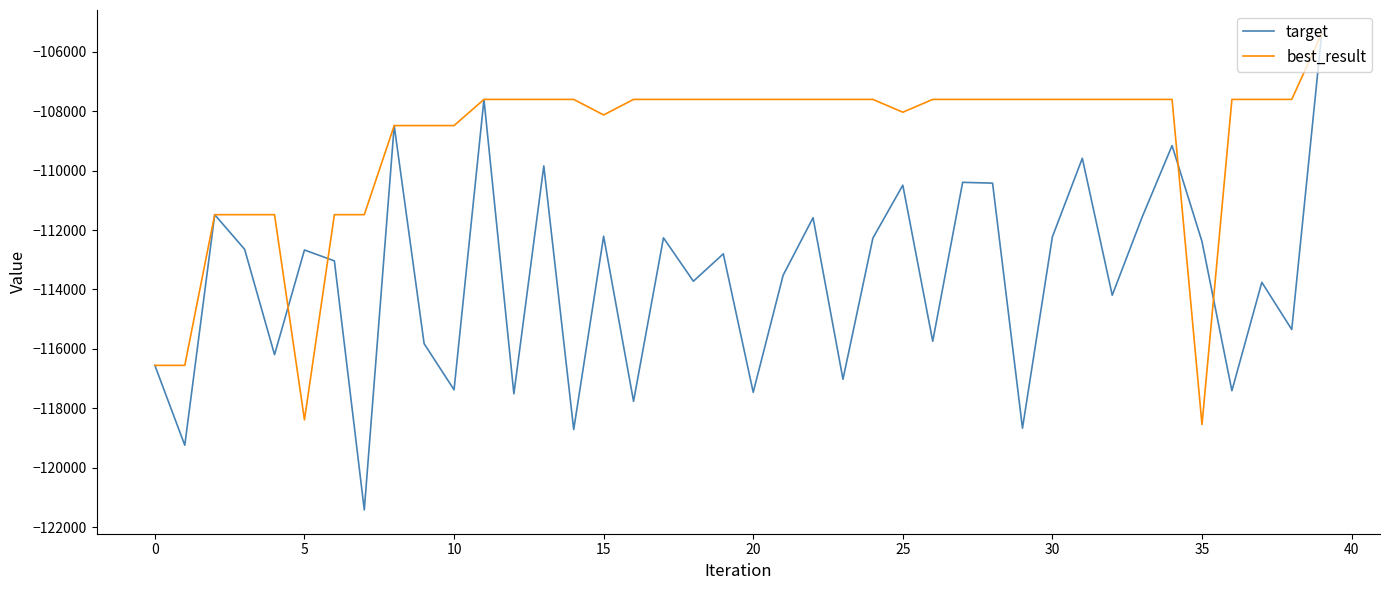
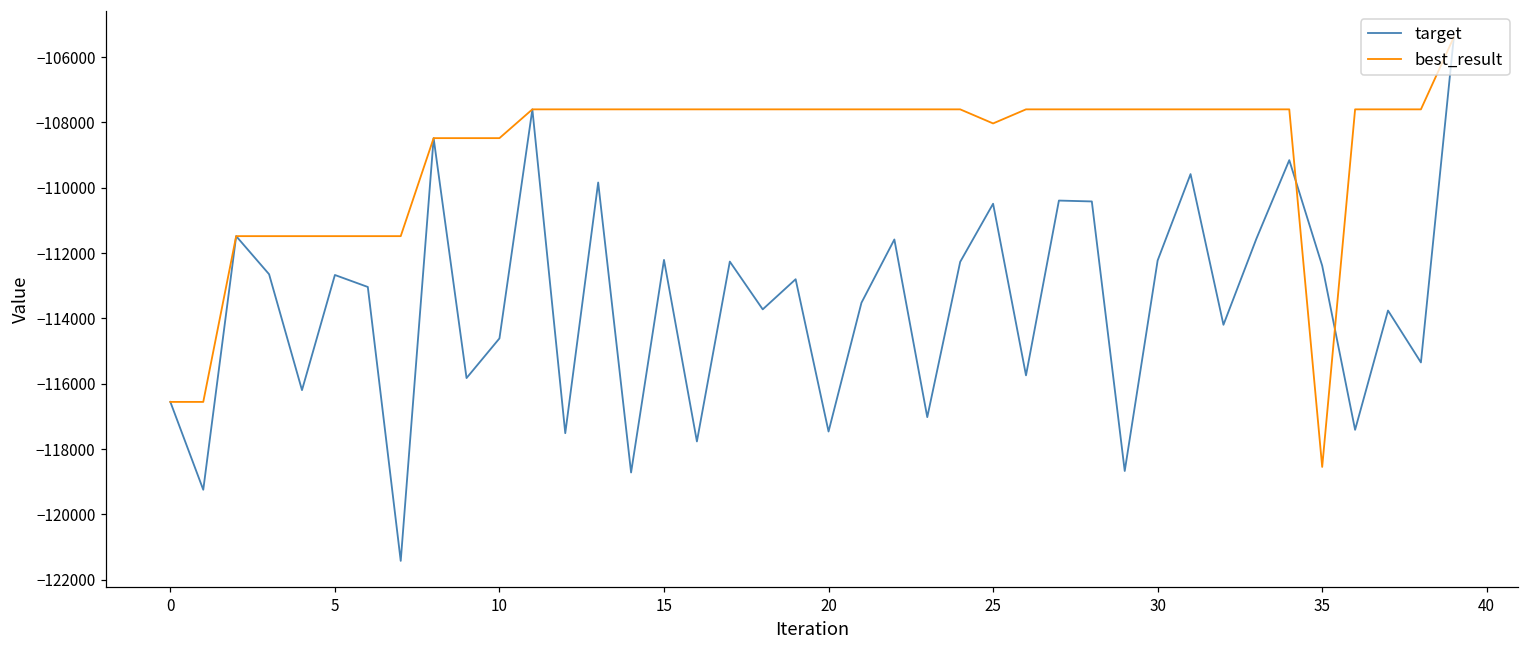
  {
    "target": {
      "5": -112700,
-     "10": -117400,
+     "10": -114600,
      "15": -112200,
      "20": -117500,
      "25": -110500,
      "30": -112200,
      "35": -112400
    },
    "best_result": {
-     "5": -118400,
+     "5": -111500,
      "10": -108500,
-     "15": -108100,
+     "15": -107600,
      "20": -107600,
      "25": -108000,
      "30": -107600,
      "35": -118500
    }
  }
